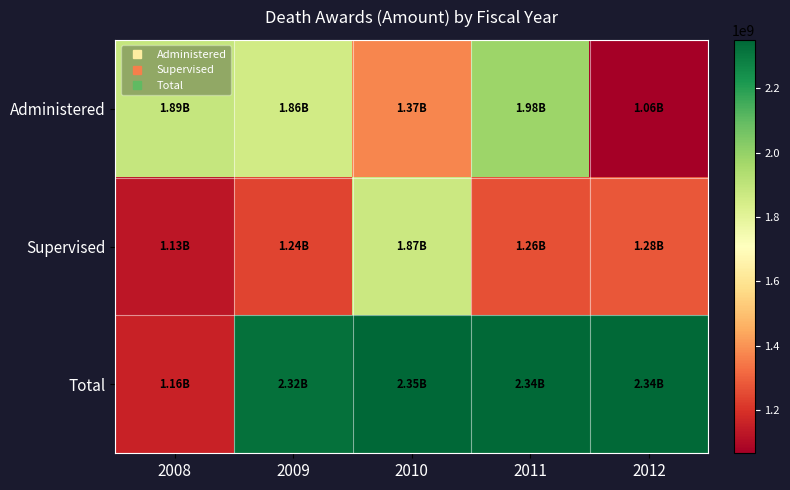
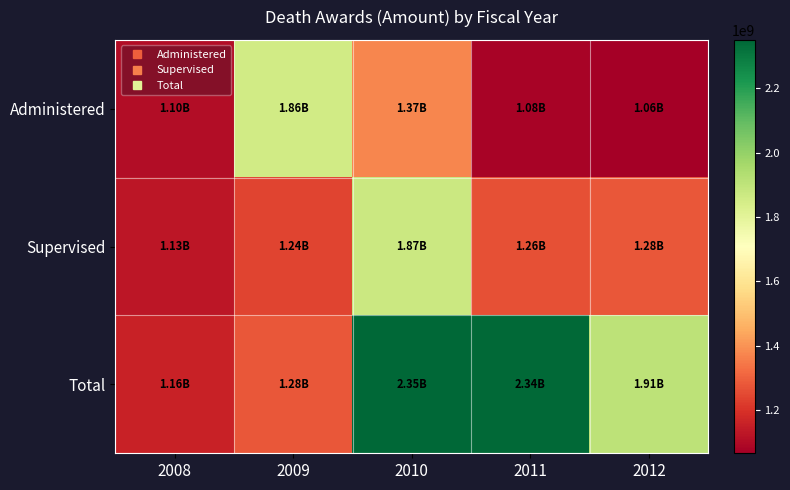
  {
    "Administered": {
-     "2008": "1.89B",
+     "2008": "1.10B",
      "2009": "1.86B",
      "2010": "1.37B",
-     "2011": "1.98B",
+     "2011": "1.08B",
      "2012": "1.06B"
    },
    "Supervised": {
      "2008": "1.13B",
      "2009": "1.24B",
      "2010": "1.87B",
      "2011": "1.26B",
      "2012": "1.28B"
    },
    "Total": {
      "2008": "1.16B",
-     "2009": "2.32B",
+     "2009": "1.28B",
      "2010": "2.35B",
      "2011": "2.34B",
-     "2012": "2.34B"
+     "2012": "1.91B"
    }
  }
